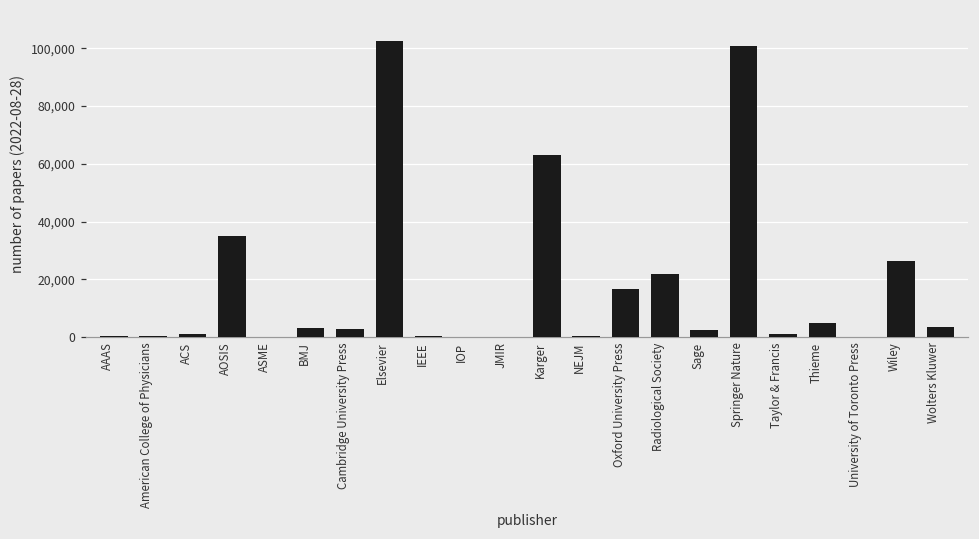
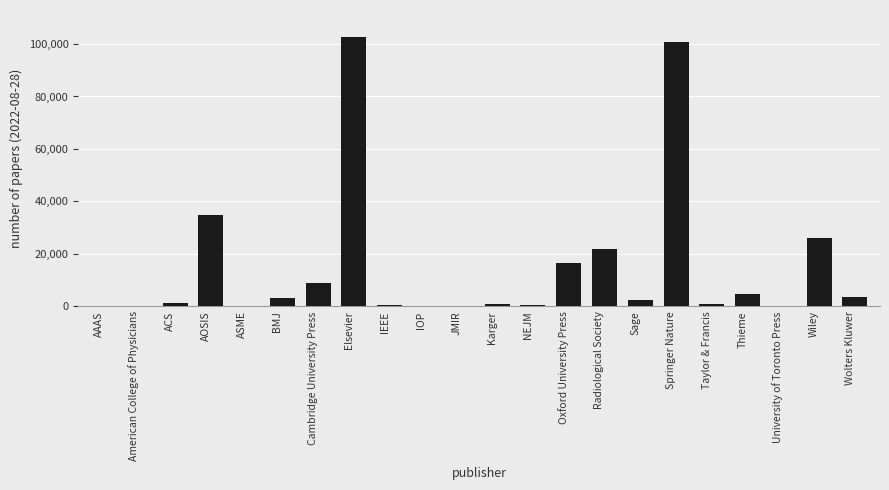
  {
    "ACS": "1,000",
    "AOSIS": "35,000",
    "BMJ": "3,000",
-   "Cambridge University Press": "3,000",
+   "Cambridge University Press": "9,000",
    "Elsevier": "103,000",
-   "Karger": "63,000",
+   "Karger": "1,000",
    "Oxford University Press": "17,000",
    "Radiological Society": "22,000",
    "Sage": "2,000",
    "Springer Nature": "101,000",
    "Taylor & Francis": "1,000",
    "Thieme": "5,000",
    "Wiley": "26,000",
    "Wolters Kluwer": "3,000"
  }
